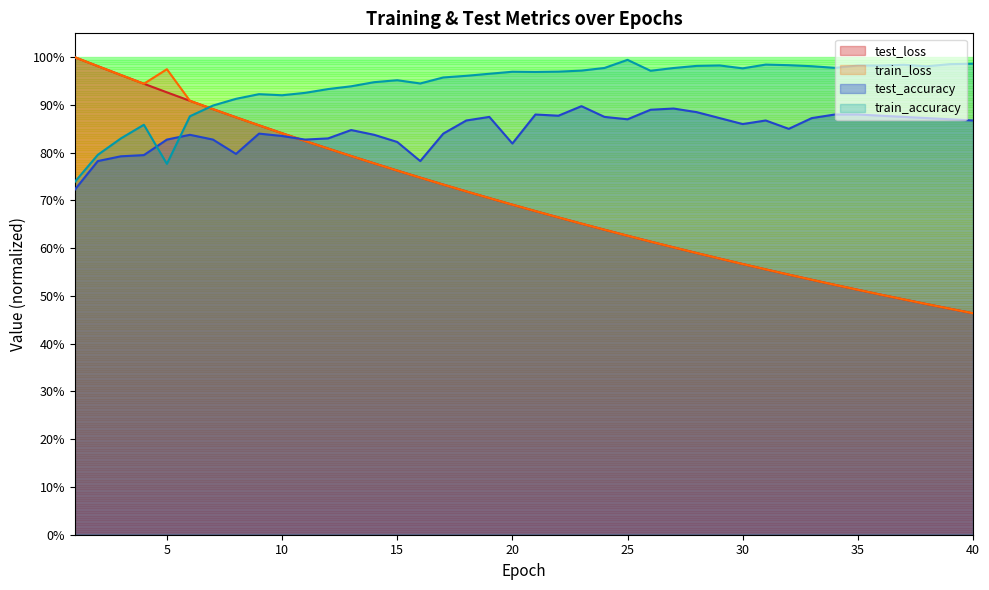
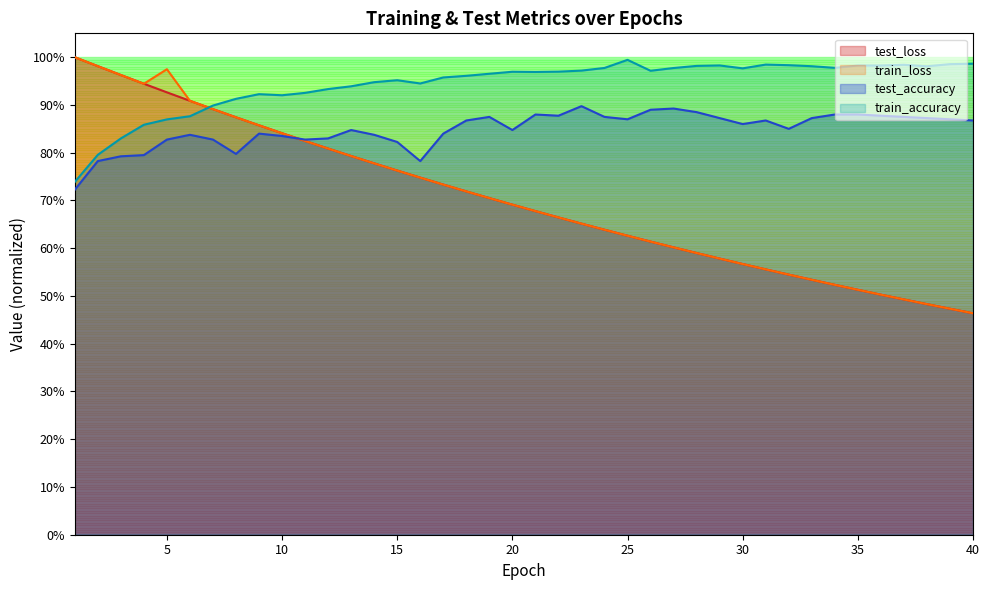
  {
    "test_loss": {
      "5": "93%"
    },
    "train_loss": {
      "5": "97%"
    },
    "test_accuracy": {
      "5": "83%",
      "10": "83%",
      "15": "82%",
-     "20": "82%",
+     "20": "85%",
      "25": "87%",
      "30": "86%",
      "40": "87%"
    },
    "train_accuracy": {
-     "5": "78%",
+     "5": "87%",
      "10": "92%",
      "15": "95%",
      "20": "97%",
      "25": "99%",
      "30": "98%",
      "40": "99%"
    }
  }
